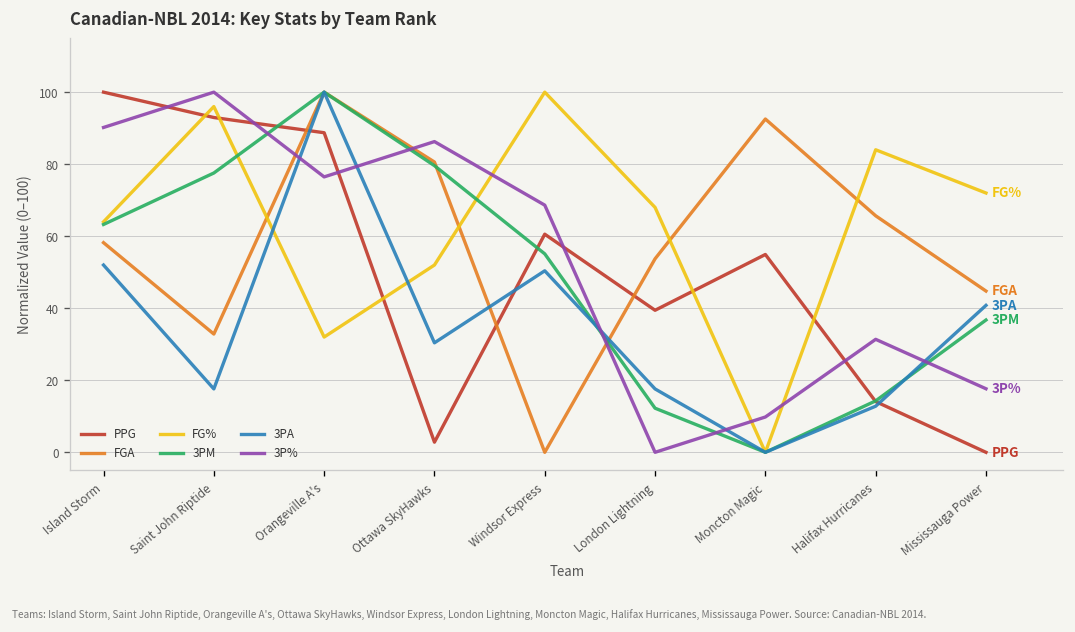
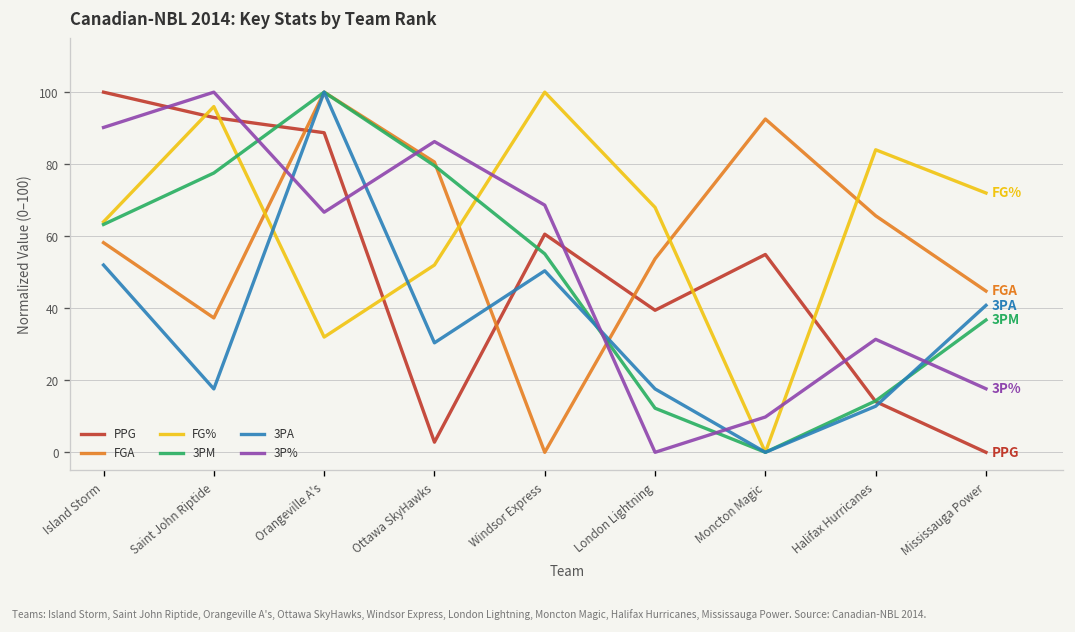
  {
    "PPG": {
      "Island Storm": 100,
      "Saint John Riptide": 93,
      "Orangeville A's": 89,
      "Ottawa SkyHawks": 3,
      "Windsor Express": 61,
      "London Lightning": 39,
      "Moncton Magic": 55,
      "Mississauga Power": 0
    },
    "FGA": {
      "Island Storm": 58,
-     "Saint John Riptide": 33,
+     "Saint John Riptide": 37,
      "Ottawa SkyHawks": 81,
      "Windsor Express": 0,
      "London Lightning": 54,
      "Moncton Magic": 93,
      "Halifax Hurricanes": 66,
      "Mississauga Power": 45
    },
    "FG%": {
      "Saint John Riptide": 96,
      "Orangeville A's": 32,
      "Ottawa SkyHawks": 52,
      "Windsor Express": 100,
      "London Lightning": 68,
      "Halifax Hurricanes": 84,
      "Mississauga Power": 72
    },
    "3PM": {
      "Saint John Riptide": 78,
      "Ottawa SkyHawks": 80,
      "Windsor Express": 55,
      "London Lightning": 12
    },
    "3PA": {
      "Island Storm": 52,
      "Saint John Riptide": 18,
      "Ottawa SkyHawks": 30,
      "Windsor Express": 50,
      "London Lightning": 18,
      "Halifax Hurricanes": 13
    },
    "3P%": {
      "Island Storm": 90,
      "Saint John Riptide": 100,
-     "Orangeville A's": 76,
+     "Orangeville A's": 67,
      "Ottawa SkyHawks": 86,
      "Windsor Express": 69,
      "London Lightning": 0,
      "Moncton Magic": 10,
      "Halifax Hurricanes": 31
    }
  }
